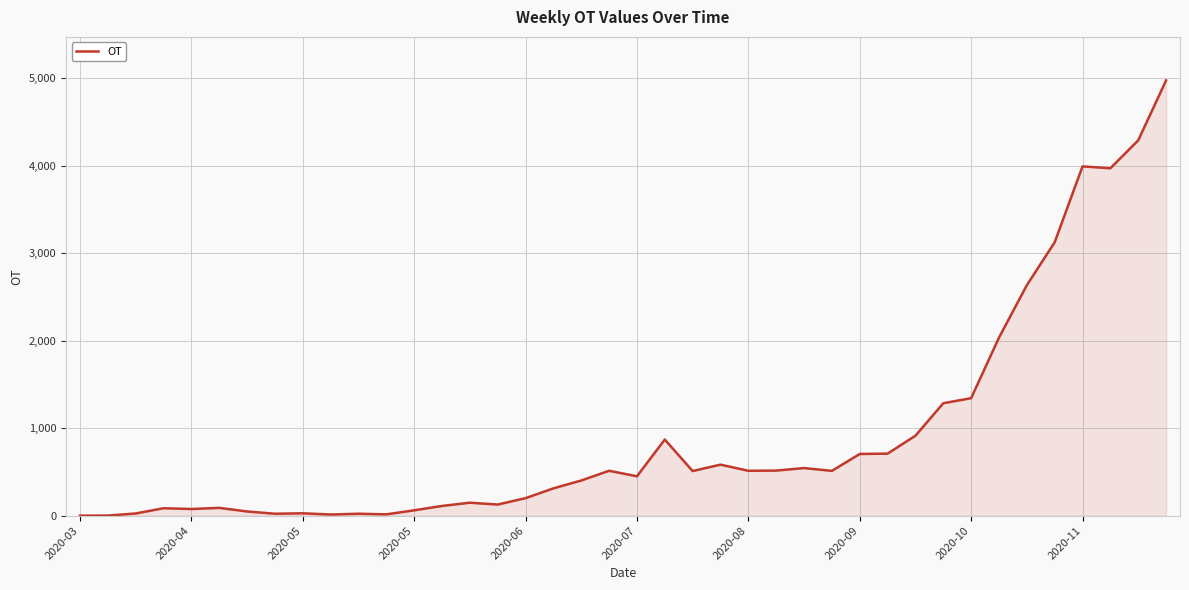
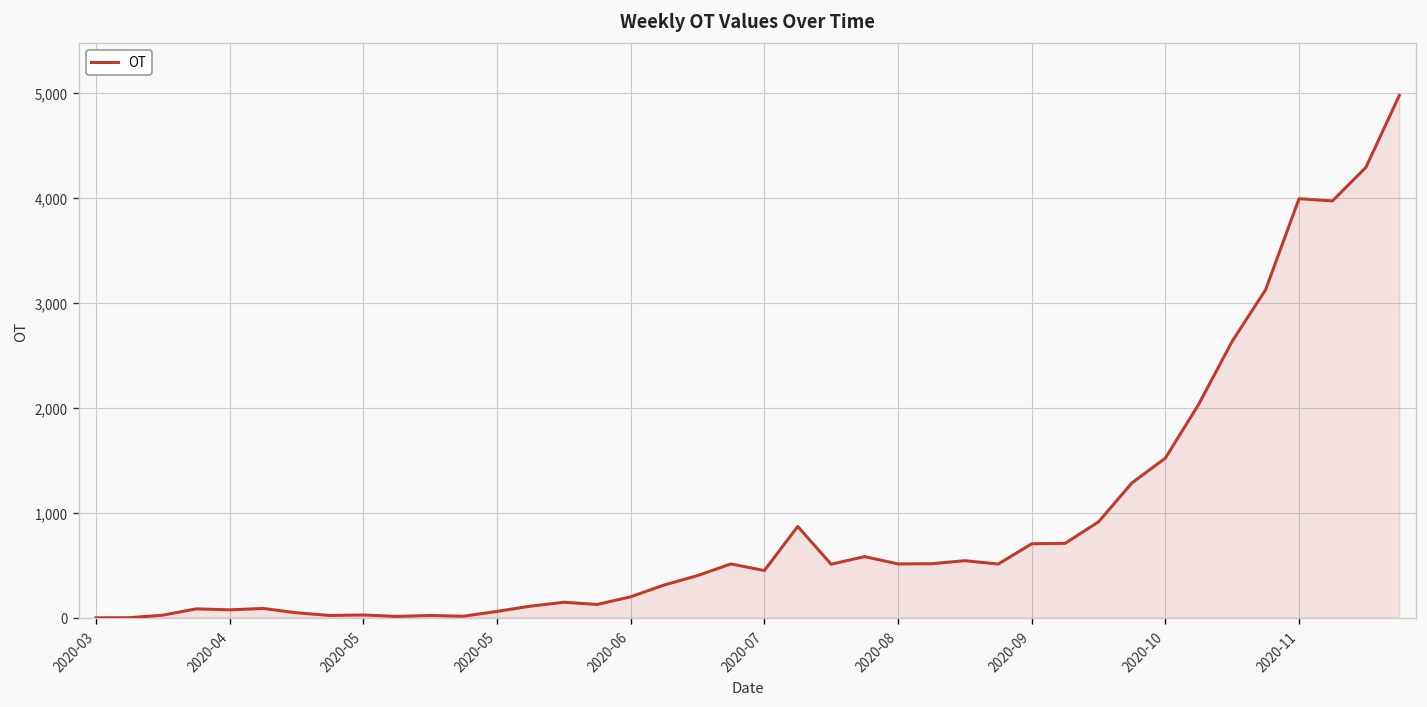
  {
    "2020-03": "0",
    "2020-04": "100",
    "2020-06": "200",
    "2020-07": "500",
    "2020-08": "500",
    "2020-09": "700",
-   "2020-10": "1,300",
+   "2020-10": "1,500",
    "2020-11": "4,000"
  }
